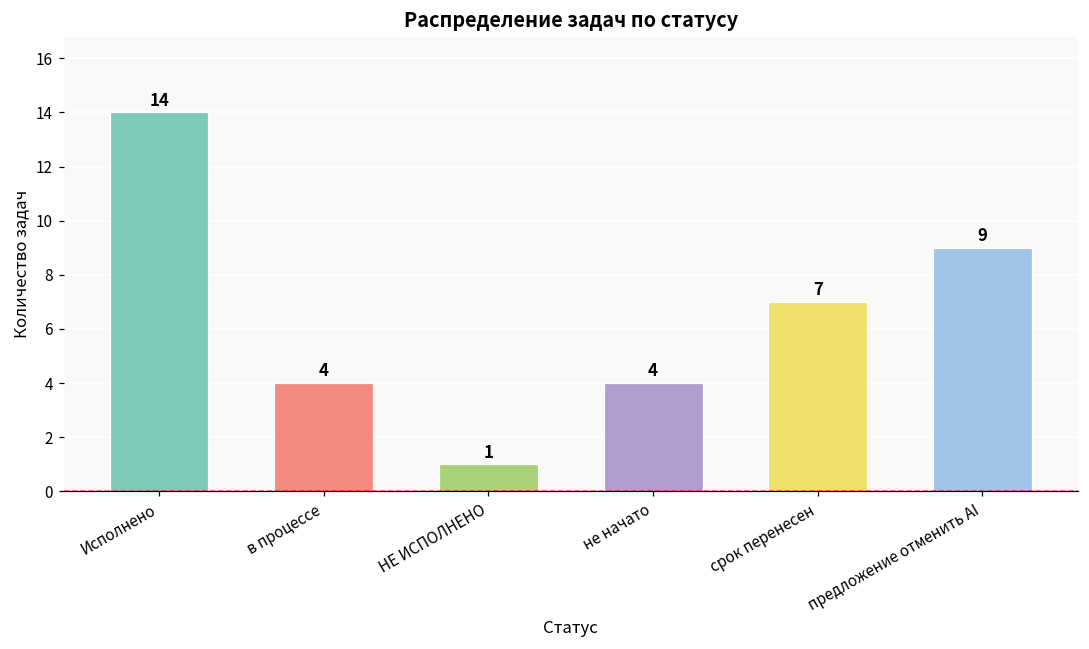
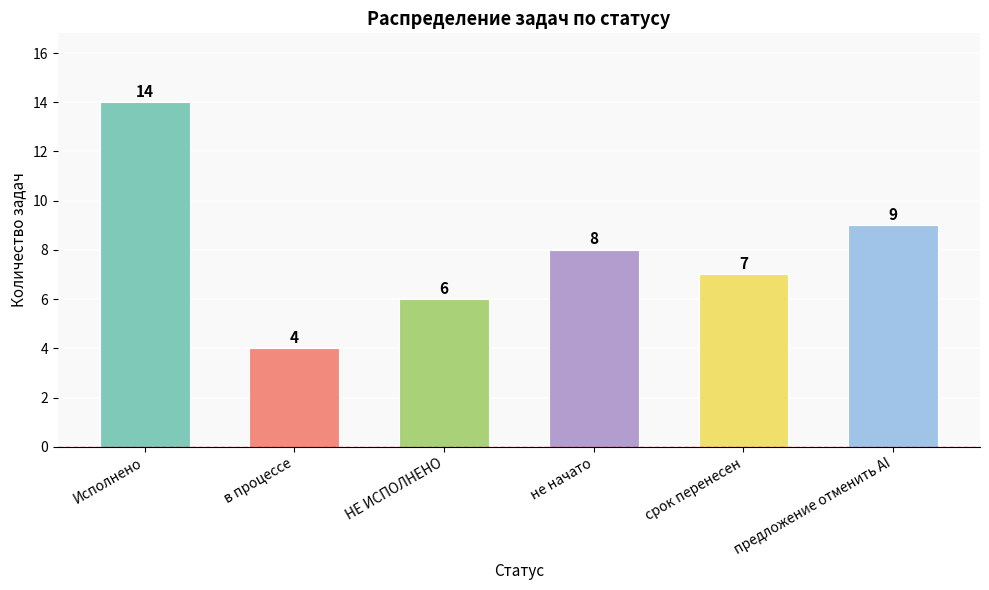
  {
    "Исполнено": 14,
    "в процессе": 4,
-   "НЕ ИСПОЛНЕНО": 1,
-   "не начато": 4,
+   "НЕ ИСПОЛНЕНО": 6,
+   "не начато": 8,
    "срок перенесен": 7,
    "предложение отменить AI": 9
  }
